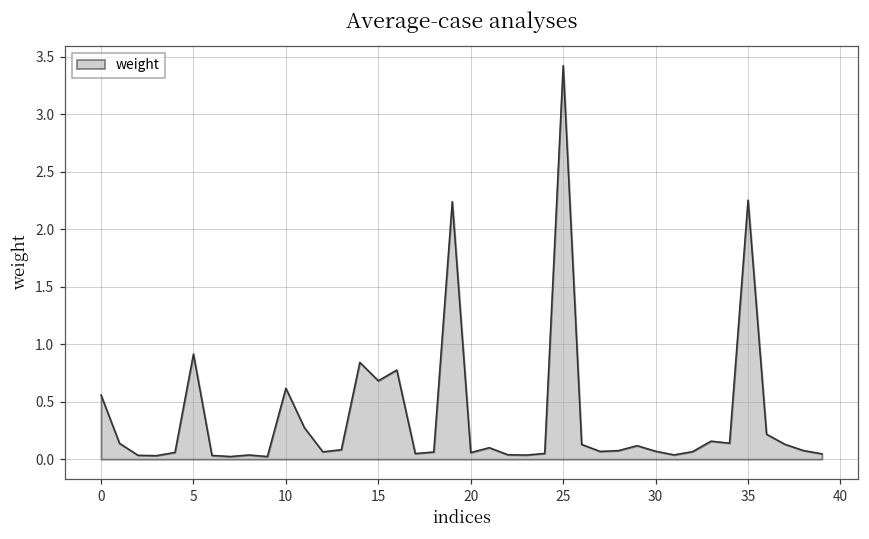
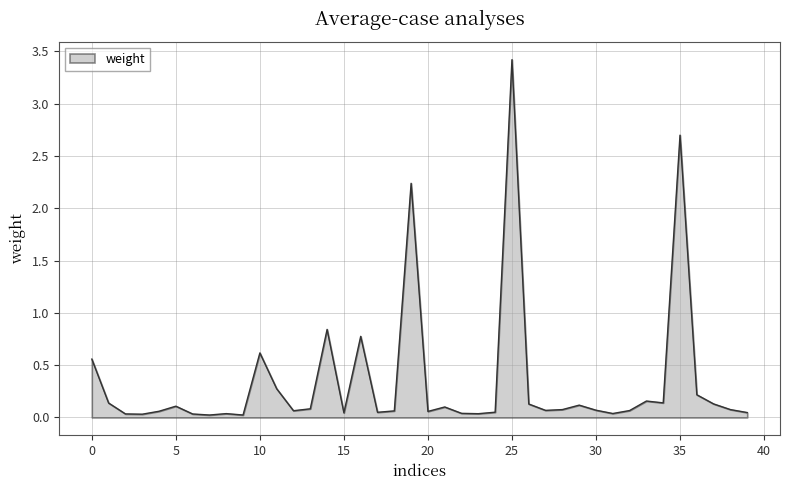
  {
    "0": 0.56,
-   "5": 0.91,
+   "5": 0.11,
    "10": 0.62,
-   "15": 0.68,
+   "15": 0.04,
    "20": 0.06,
    "25": 3.42,
    "30": 0.07,
-   "35": 2.25
+   "35": 2.70
  }
